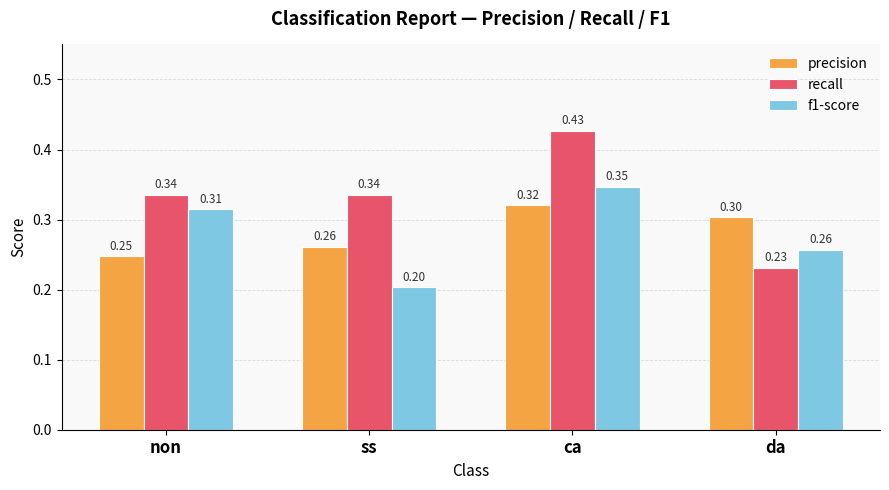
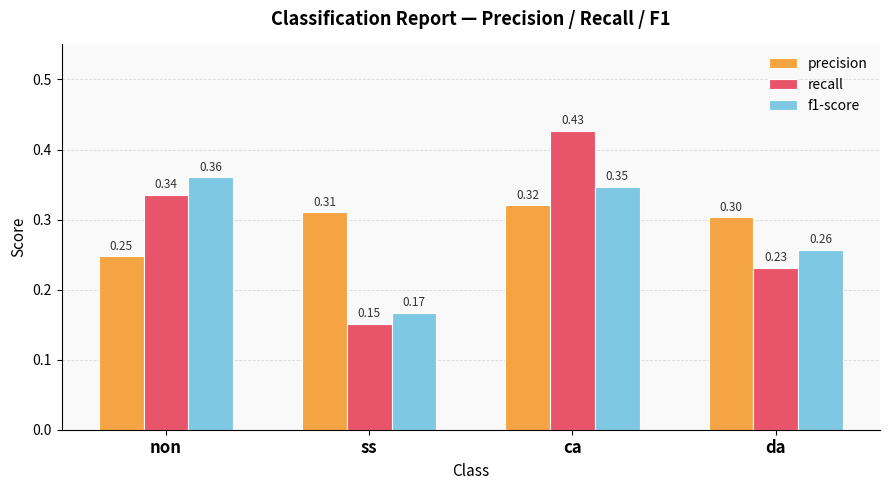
  {
    "precision": {
      "non": 0.25,
-     "ss": 0.26,
+     "ss": 0.31,
      "ca": 0.32,
      "da": 0.30
    },
    "recall": {
      "non": 0.34,
-     "ss": 0.34,
+     "ss": 0.15,
      "ca": 0.43,
      "da": 0.23
    },
    "f1-score": {
-     "non": 0.31,
-     "ss": 0.20,
+     "non": 0.36,
+     "ss": 0.17,
      "ca": 0.35,
      "da": 0.26
    }
  }
